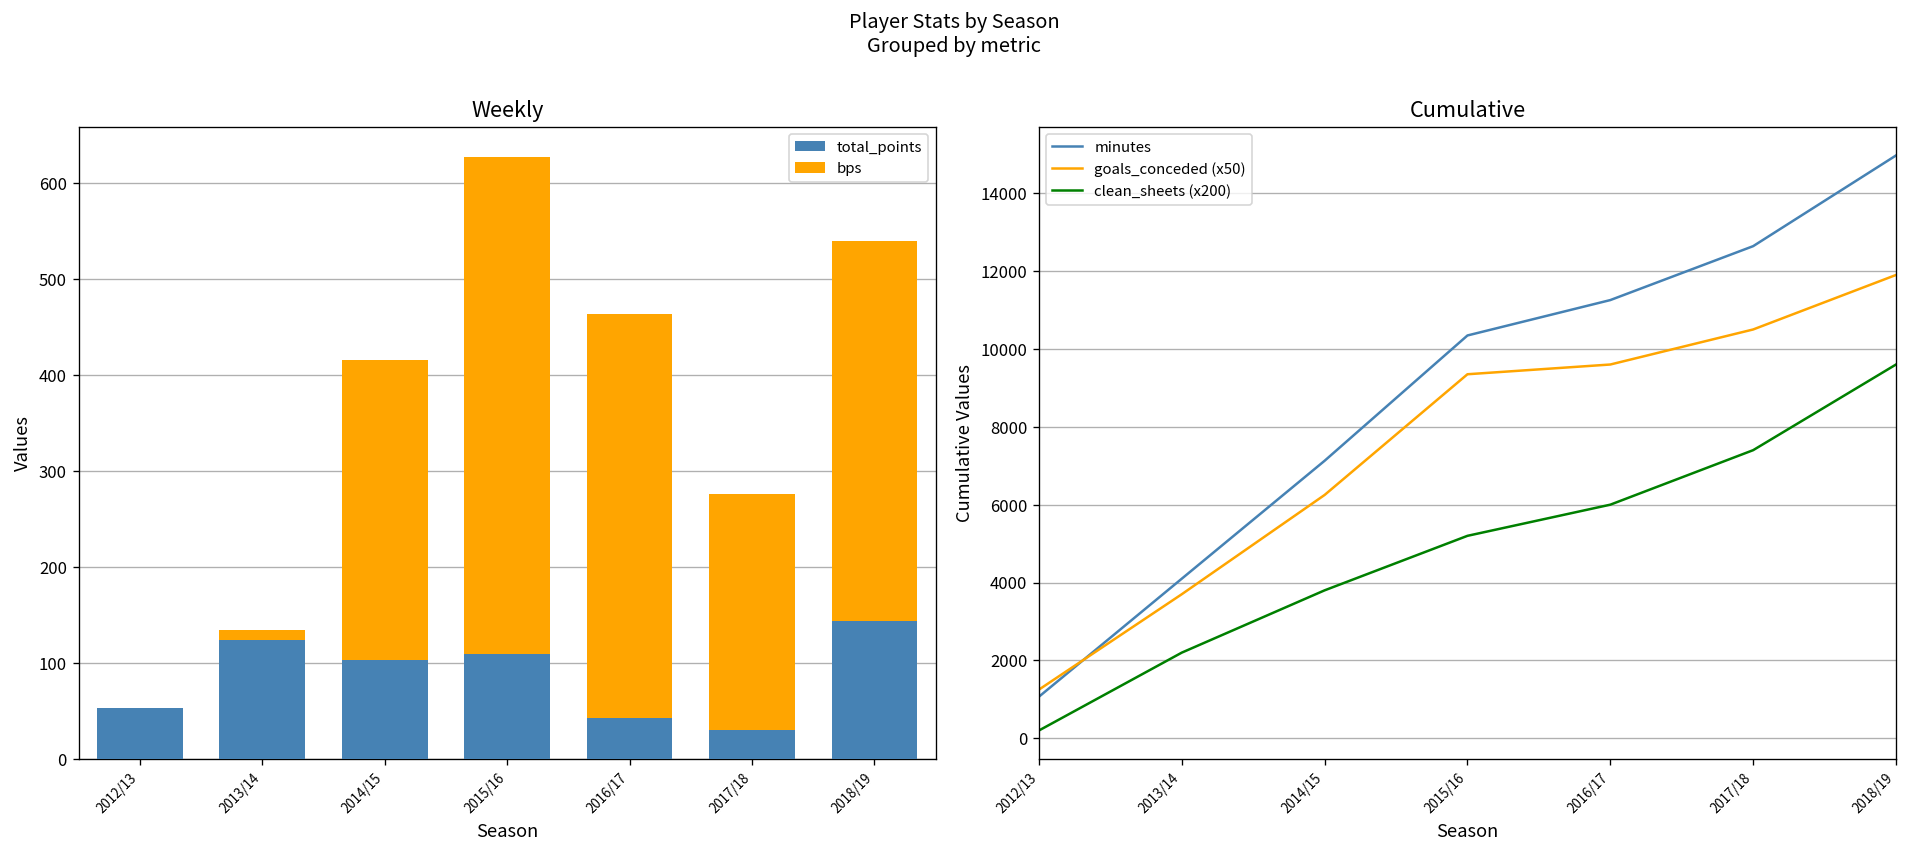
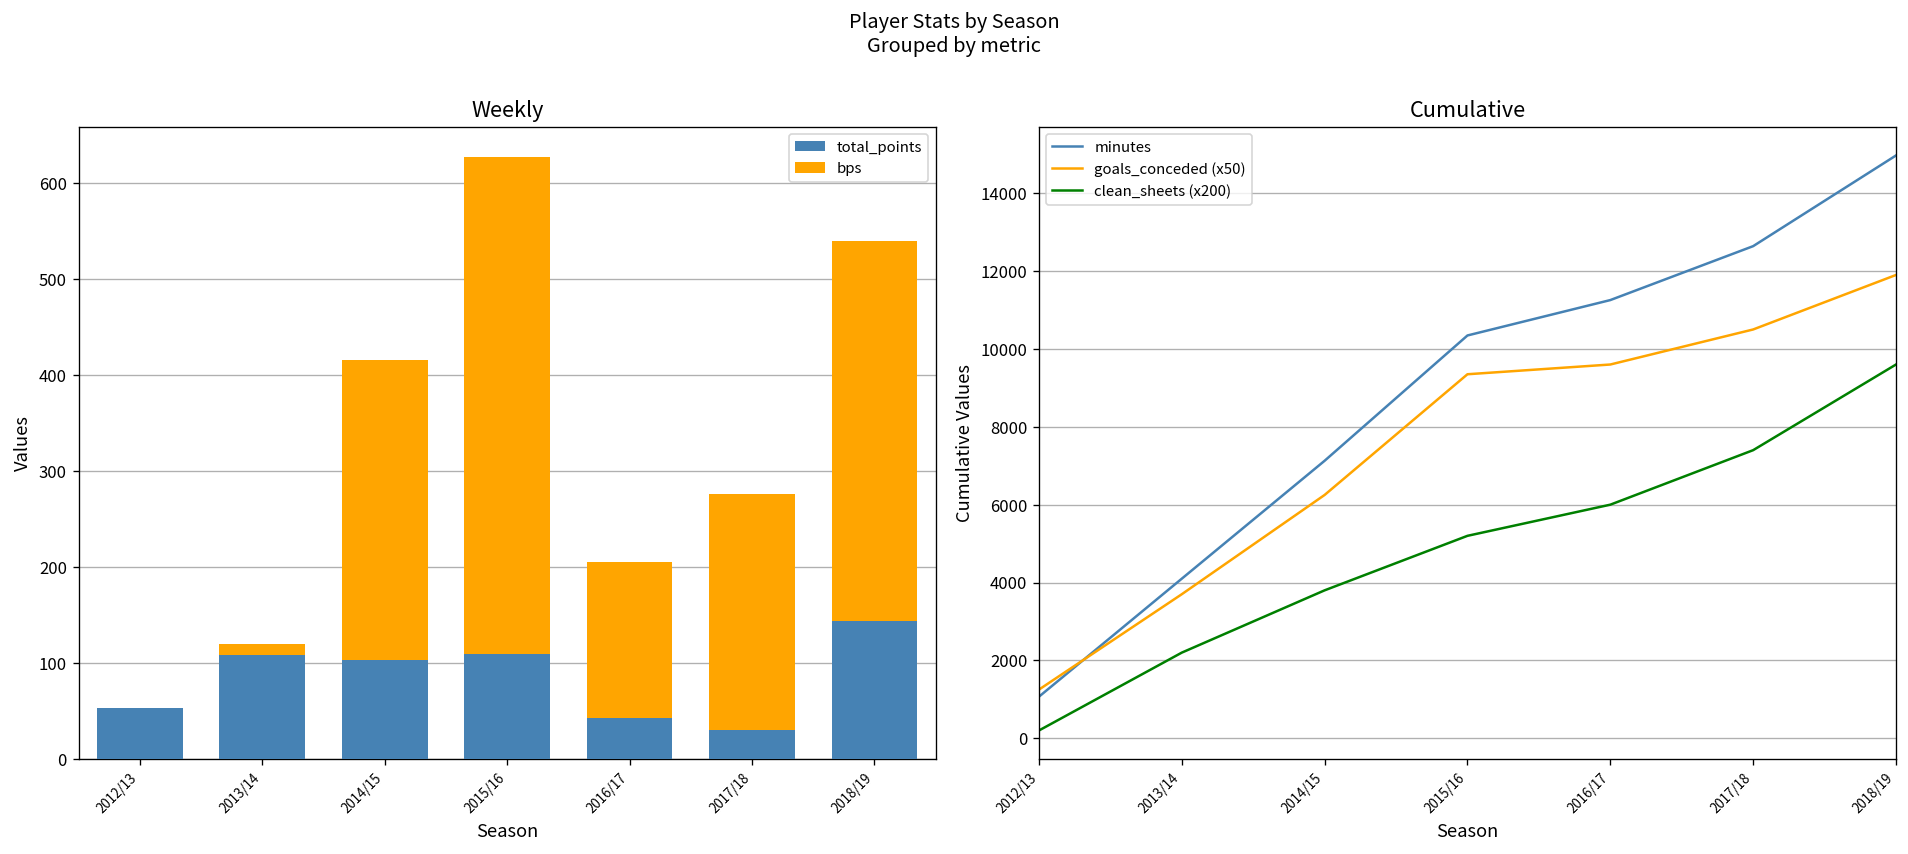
  {
    "Weekly": {
      "total_points": {
        "2012/13": 50,
-       "2013/14": 120,
+       "2013/14": 110,
        "2014/15": 100,
        "2015/16": 110,
        "2016/17": 40,
        "2017/18": 30,
        "2018/19": 140
      },
      "bps": {
        "2012/13": 0,
        "2013/14": 10,
        "2014/15": 310,
        "2015/16": 520,
-       "2016/17": 420,
+       "2016/17": 160,
        "2017/18": 250,
        "2018/19": 400
      }
    },
    "Cumulative": {
      "minutes": {
        "2012/13": 1100,
        "2013/14": 4100,
        "2014/15": 7100,
        "2015/16": 10300,
        "2016/17": 11300,
        "2017/18": 12600,
        "2018/19": 15000
      },
      "goals_conceded (x50)": {
        "2012/13": 1300,
        "2013/14": 3700,
        "2014/15": 6300,
        "2015/16": 9400,
        "2016/17": 9600,
        "2017/18": 10500,
        "2018/19": 11900
      },
      "clean_sheets (x200)": {
        "2012/13": 200,
        "2013/14": 2200,
        "2014/15": 3800,
        "2015/16": 5200,
        "2016/17": 6000,
        "2017/18": 7400,
        "2018/19": 9600
      }
    }
  }
